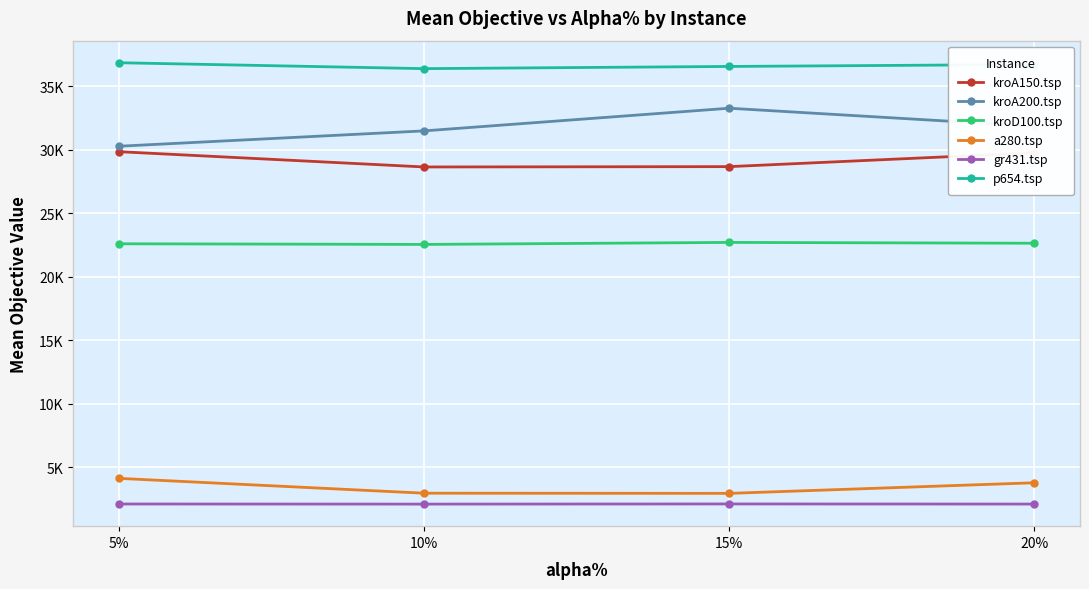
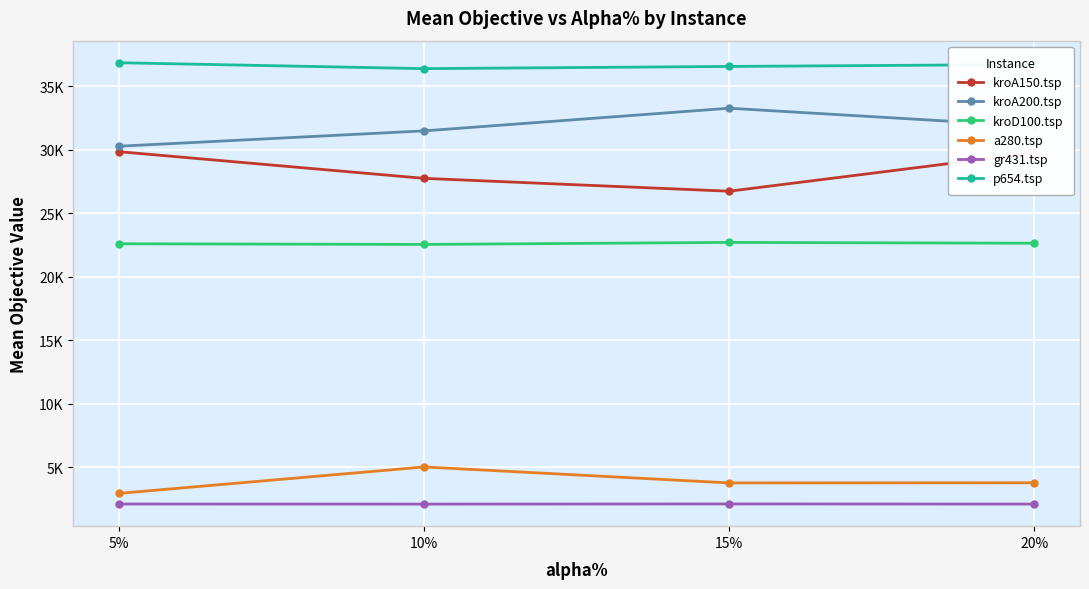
  {
    "kroA150.tsp": {
      "5%": 29800,
-     "10%": 28600,
-     "15%": 28700
+     "10%": 27700,
+     "15%": 26700
    },
    "kroA200.tsp": {
      "5%": 30300,
      "10%": 31500,
      "15%": 33300
    },
    "a280.tsp": {
-     "5%": 4100,
-     "10%": 3000,
-     "15%": 2900,
+     "5%": 2900,
+     "10%": 5000,
+     "15%": 3800,
      "20%": 3800
    },
    "gr431.tsp": {
      "5%": 2100,
      "10%": 2100,
      "15%": 2100,
      "20%": 2100
    }
  }
